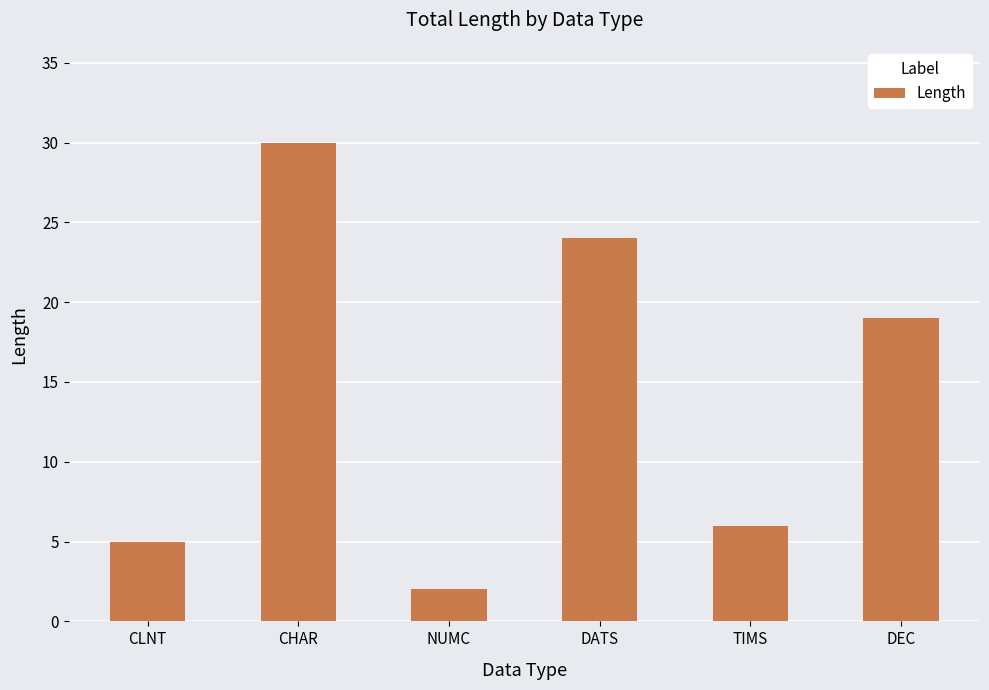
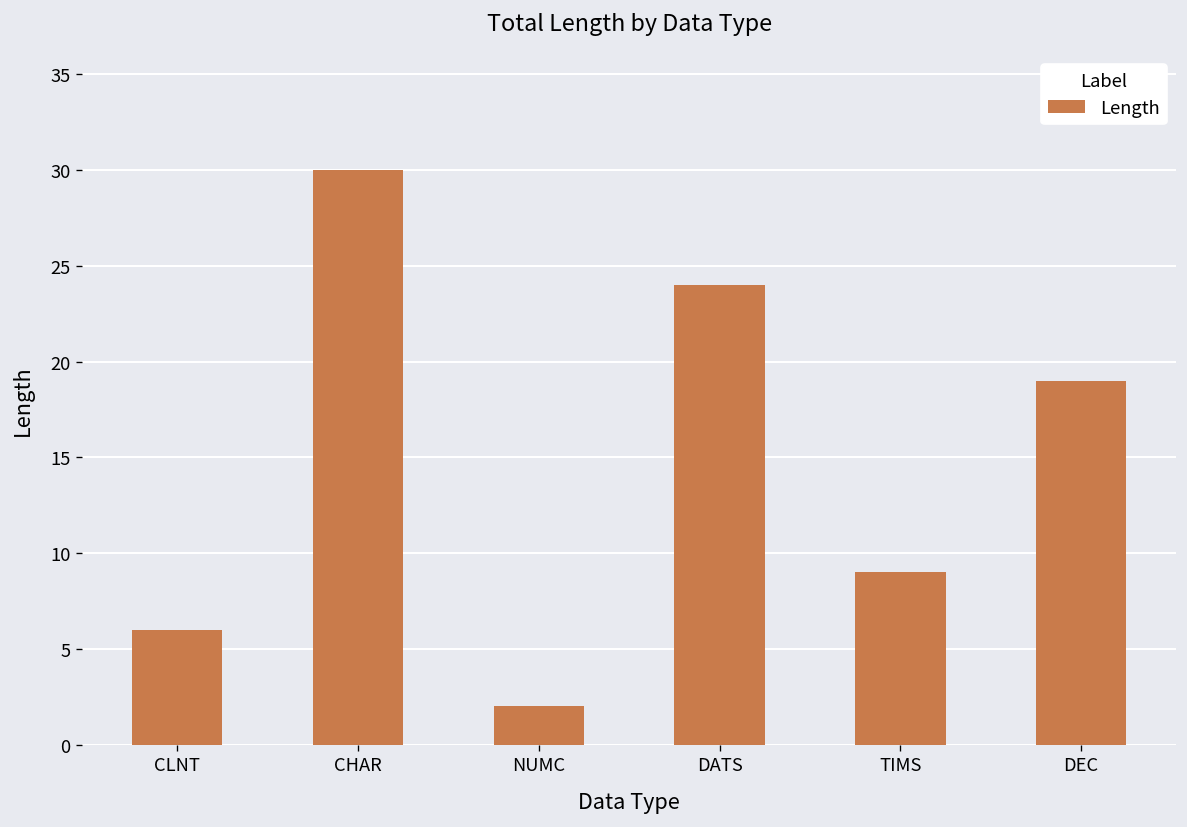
  {
-   "CLNT": 5,
+   "CLNT": 6,
    "CHAR": 30,
    "NUMC": 2,
    "DATS": 24,
-   "TIMS": 6,
+   "TIMS": 9,
    "DEC": 19
  }
